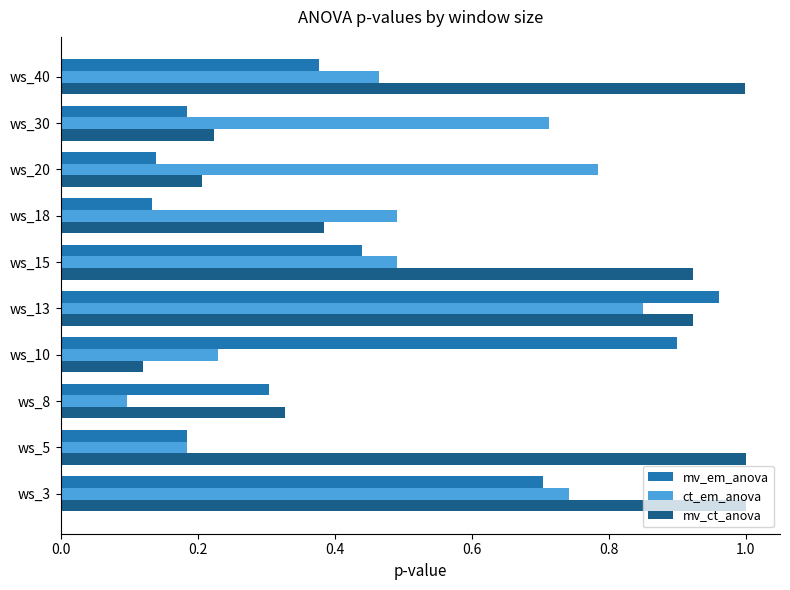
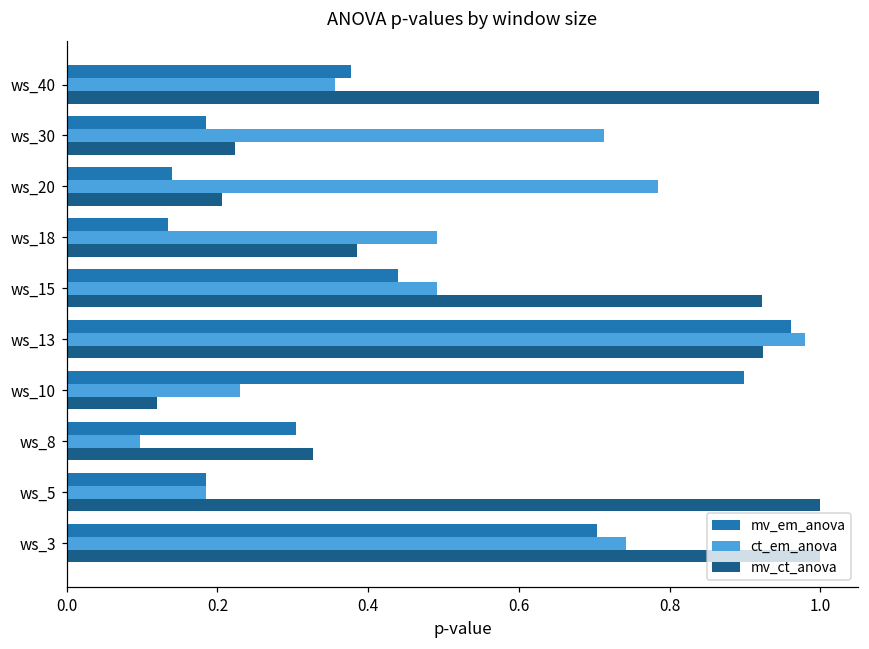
  {
    "ct_em_anova": {
-     "ws_40": 0.46,
+     "ws_40": 0.36,
      "ws_30": 0.71,
      "ws_20": 0.78,
      "ws_18": 0.49,
      "ws_15": 0.49,
-     "ws_13": 0.85,
+     "ws_13": 0.98,
      "ws_10": 0.23,
      "ws_8": 0.10,
      "ws_5": 0.18,
      "ws_3": 0.74
    }
  }
